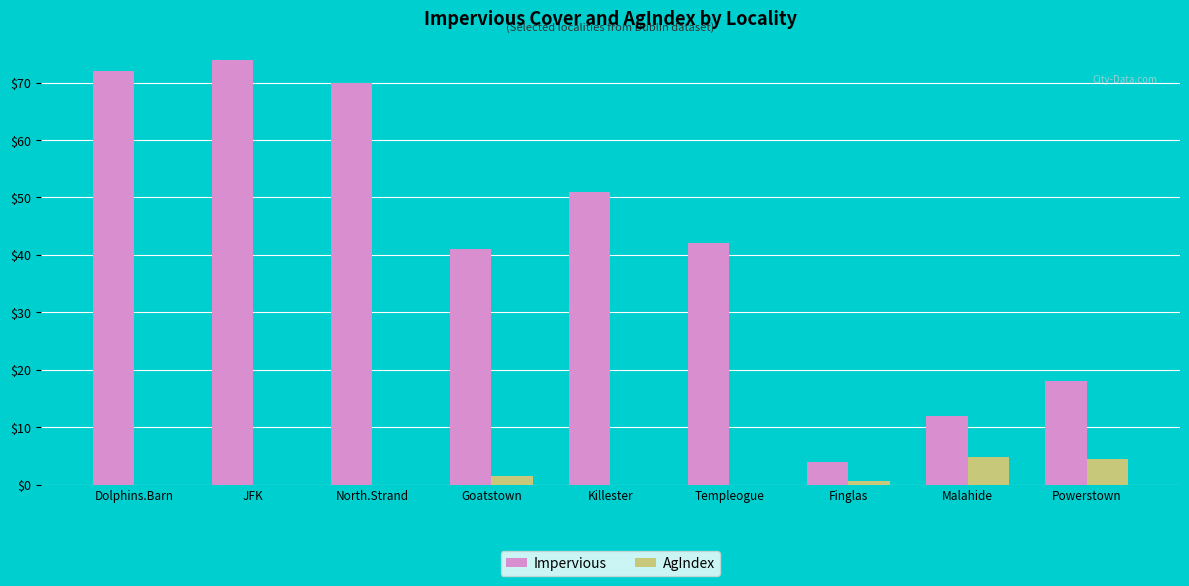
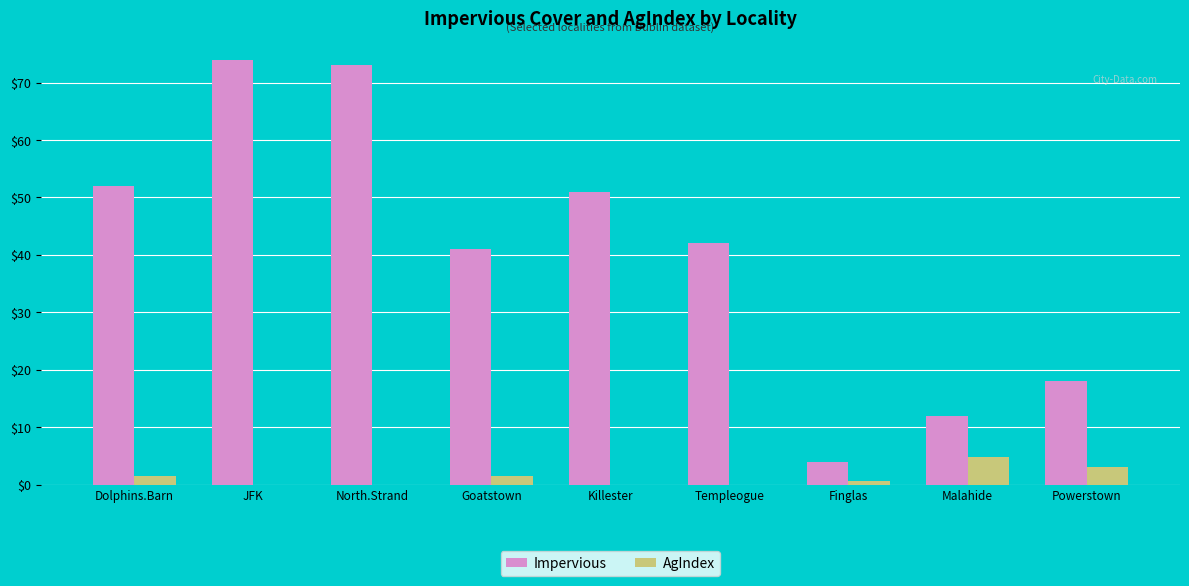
  {
    "Impervious": {
-     "Dolphins.Barn": "$72",
+     "Dolphins.Barn": "$52",
      "JFK": "$74",
-     "North.Strand": "$70",
+     "North.Strand": "$73",
      "Goatstown": "$41",
      "Killester": "$51",
      "Templeogue": "$42",
      "Finglas": "$4",
      "Malahide": "$12",
      "Powerstown": "$18"
    },
    "AgIndex": {
-     "Dolphins.Barn": "$0",
+     "Dolphins.Barn": "$2",
      "JFK": "$0",
      "North.Strand": "$0",
      "Goatstown": "$2",
      "Killester": "$0",
      "Templeogue": "$0",
      "Finglas": "$1",
      "Malahide": "$5",
-     "Powerstown": "$4"
+     "Powerstown": "$3"
    }
  }
